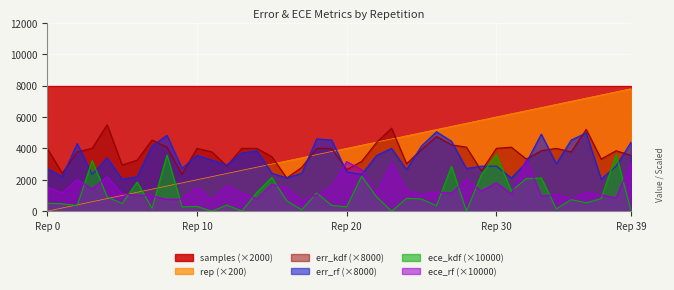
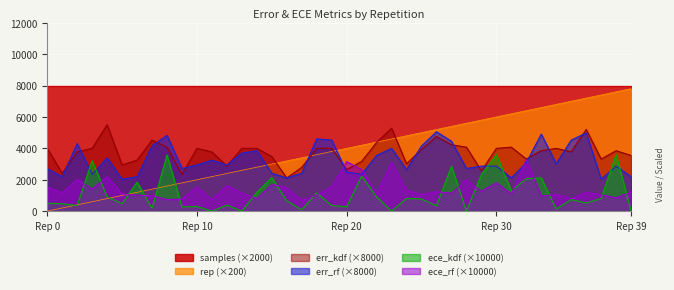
  {
    "rep (×200)": {
      "Rep 0": 0,
      "Rep 10": 2000,
      "Rep 20": 4000,
      "Rep 30": 6000,
      "Rep 39": 7800
    },
    "err_rf (×8000)": {
      "Rep 0": 2700,
-     "Rep 10": 3600,
+     "Rep 10": 2900,
      "Rep 30": 2900,
-     "Rep 39": 4400
+     "Rep 39": 2200
    },
    "ece_kdf (×10000)": {
      "Rep 0": 500,
      "Rep 10": 300,
      "Rep 20": 300,
      "Rep 30": 3600,
      "Rep 39": 0
    },
    "ece_rf (×10000)": {
      "Rep 0": 1500,
      "Rep 10": 1500,
      "Rep 20": 3200,
      "Rep 30": 1800,
-     "Rep 39": 3100
+     "Rep 39": 1200
    }
  }
